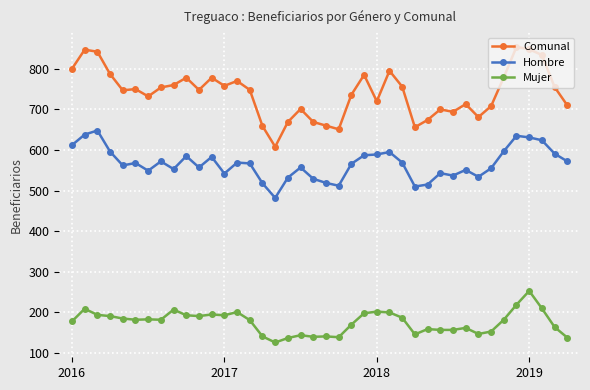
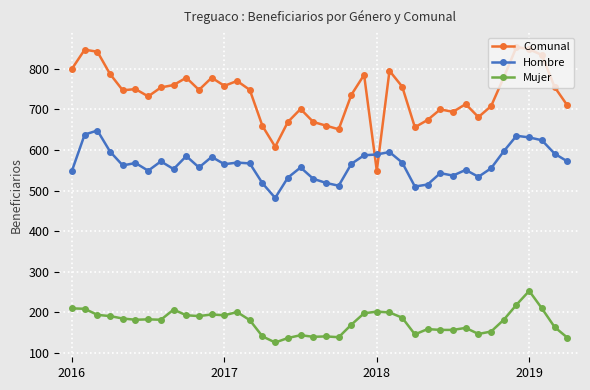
  {
    "Comunal": {
      "2016": 800,
      "2017": 760,
-     "2018": 720
+     "2018": 550
    },
    "Hombre": {
-     "2016": 610,
-     "2017": 540,
+     "2016": 550,
+     "2017": 570,
      "2018": 590,
      "2019": 630
    },
    "Mujer": {
-     "2016": 180,
+     "2016": 210,
      "2017": 190,
      "2018": 200,
      "2019": 250
    }
  }
